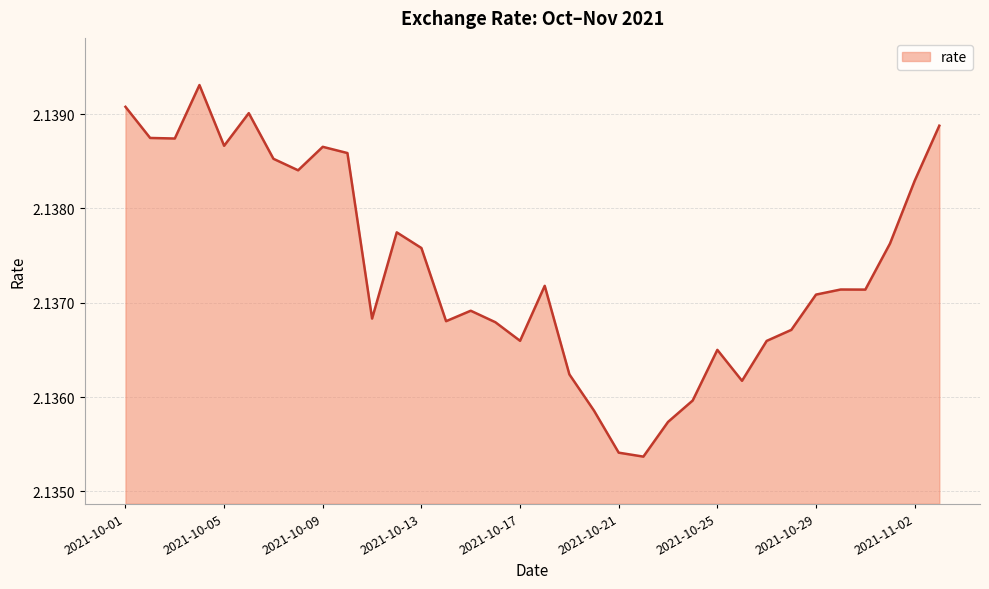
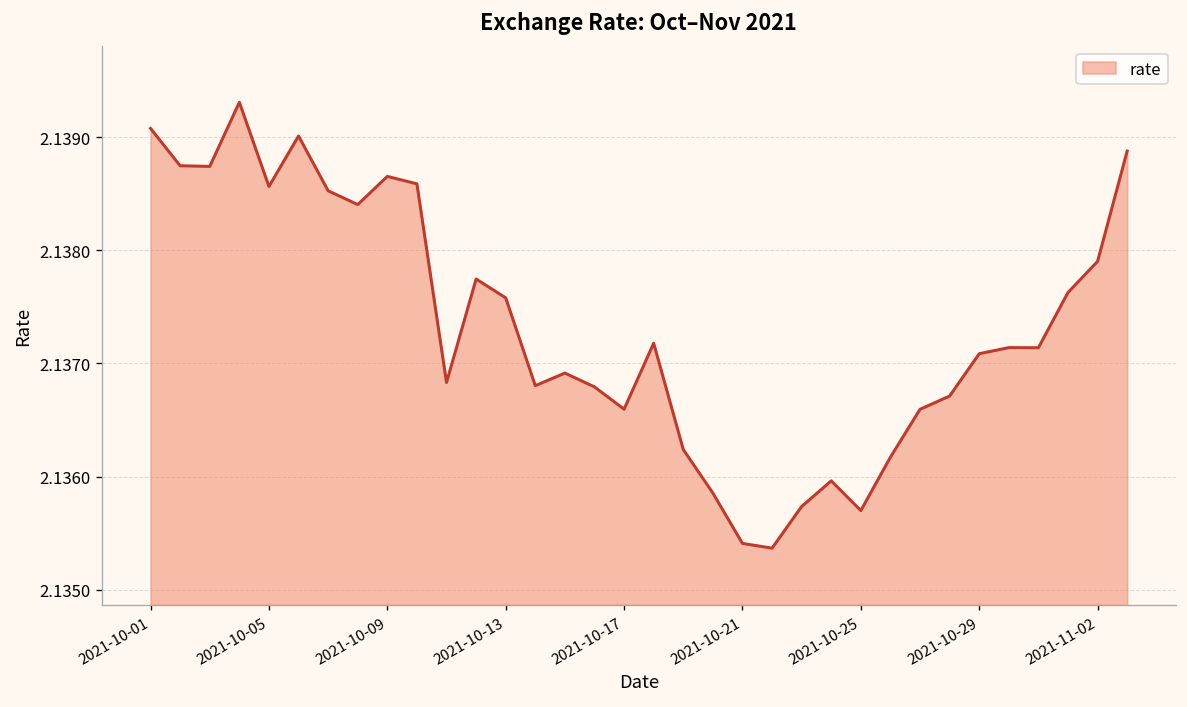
  {
    "2021-10-01": 2.1391,
-   "2021-10-05": 2.1387,
+   "2021-10-05": 2.1386,
    "2021-10-09": 2.1387,
    "2021-10-13": 2.1376,
    "2021-10-17": 2.1366,
    "2021-10-21": 2.1354,
-   "2021-10-25": 2.1365,
+   "2021-10-25": 2.1357,
    "2021-10-29": 2.1371,
-   "2021-11-02": 2.1383
+   "2021-11-02": 2.1379
  }
